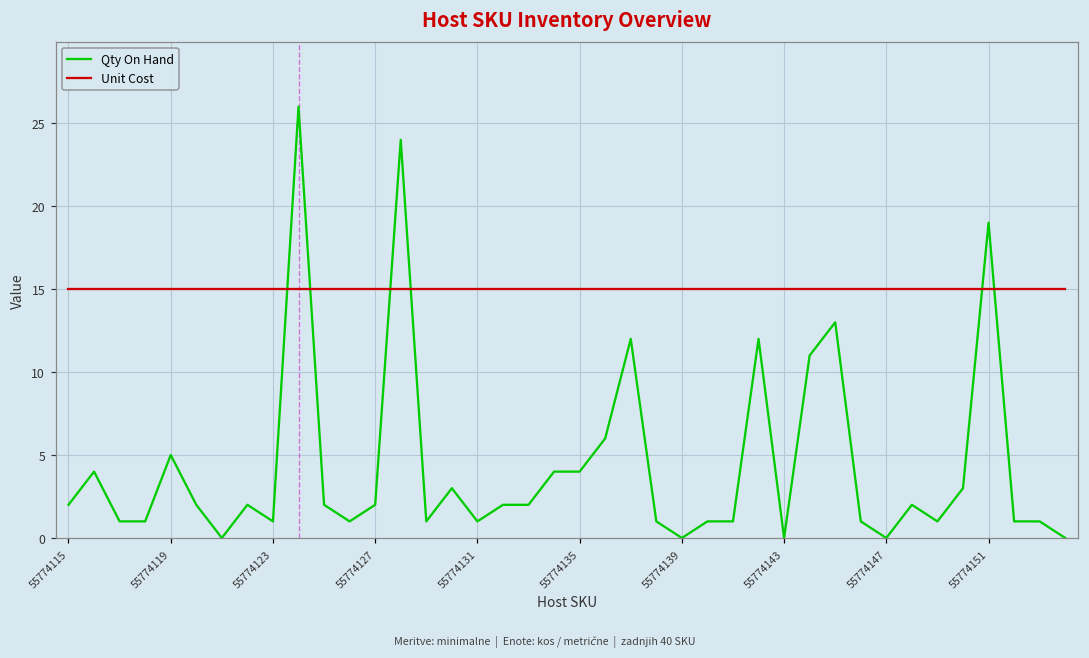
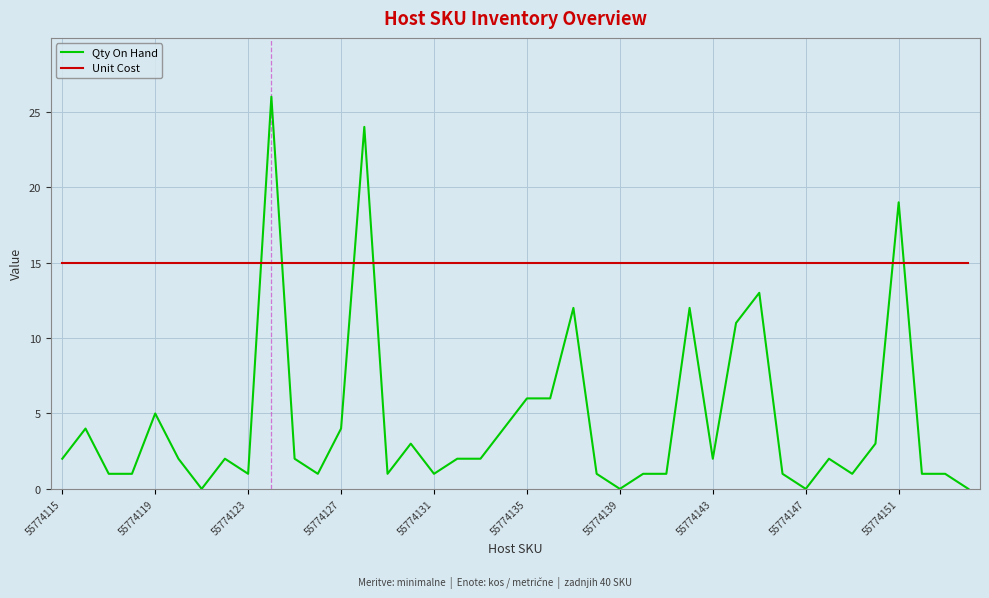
  {
    "Qty On Hand": {
      "55774115": 2,
      "55774119": 5,
      "55774123": 1,
-     "55774127": 2,
+     "55774127": 4,
      "55774131": 1,
-     "55774135": 4,
+     "55774135": 6,
      "55774139": 0,
-     "55774143": 0,
+     "55774143": 2,
      "55774147": 0,
      "55774151": 19
    },
    "Unit Cost": {
      "55774115": 15,
      "55774119": 15,
      "55774123": 15,
      "55774127": 15,
      "55774131": 15,
      "55774135": 15,
      "55774139": 15,
      "55774143": 15,
      "55774147": 15,
      "55774151": 15
    }
  }
